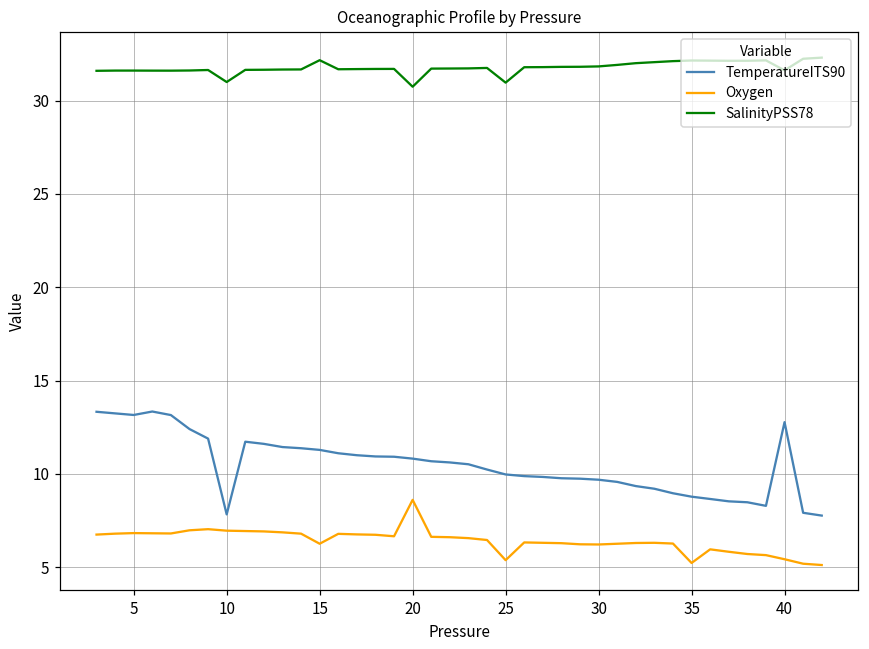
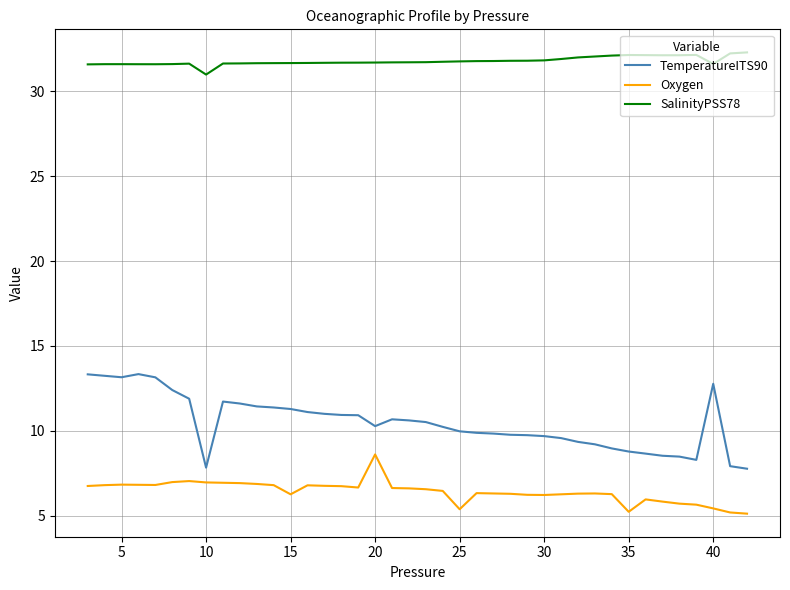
  {
    "TemperatureITS90": {
      "5": 13.2,
      "10": 7.8,
      "15": 11.3,
-     "20": 10.8,
+     "20": 10.3,
      "25": 10.0,
      "30": 9.7,
      "35": 8.8,
      "40": 12.8
    },
    "Oxygen": {
      "5": 6.8,
      "10": 7.0,
      "15": 6.3,
      "20": 8.6,
      "25": 5.4,
      "30": 6.2,
      "35": 5.2,
      "40": 5.4
    },
    "SalinityPSS78": {
      "5": 31.6,
      "10": 31.0,
-     "15": 32.2,
-     "20": 30.7,
-     "25": 31.0,
+     "15": 31.7,
+     "20": 31.7,
+     "25": 31.8,
      "30": 31.8
    }
  }
